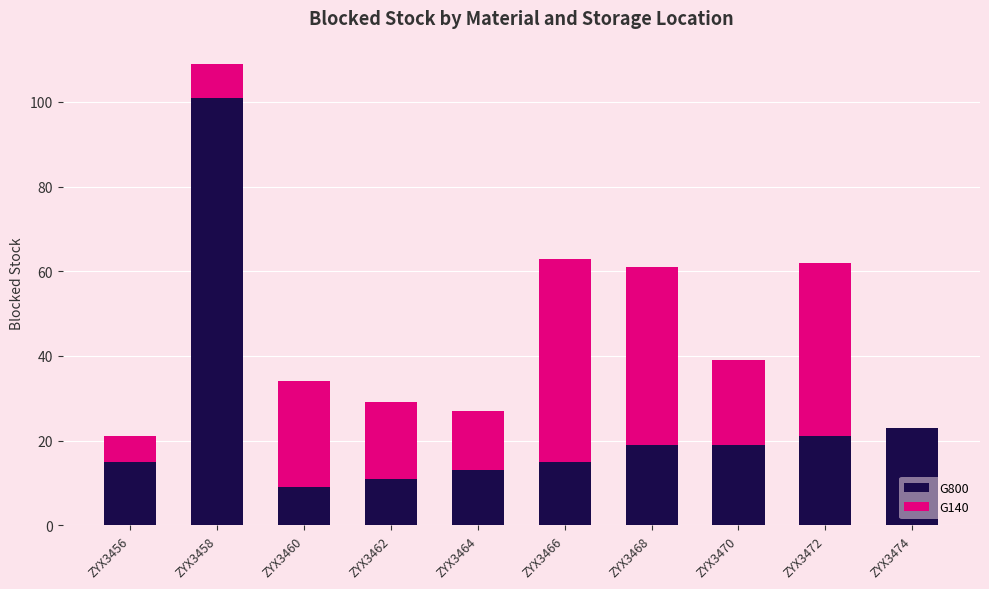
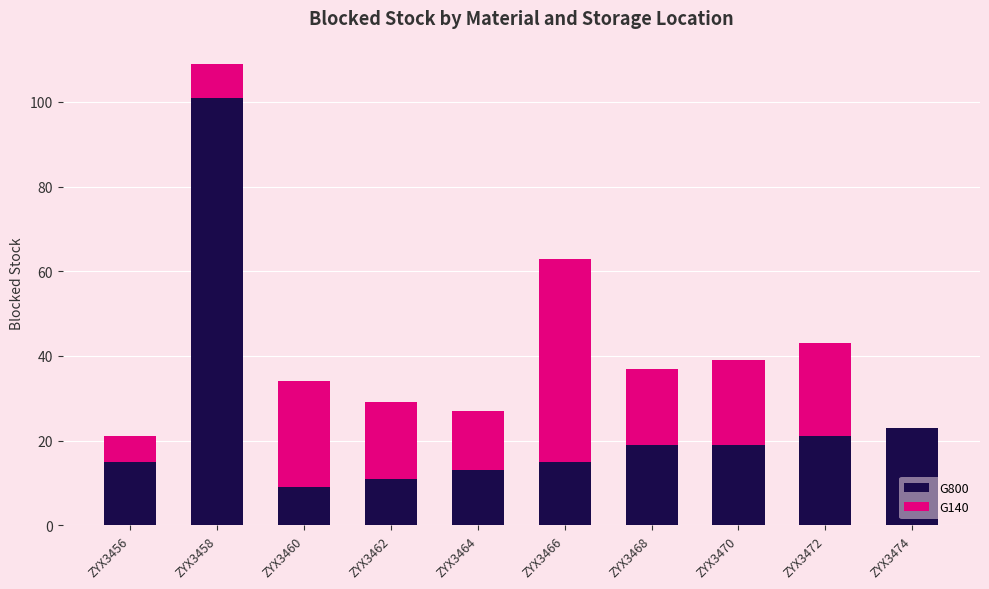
  {
    "G800": {
      "ZYX3456": 15,
      "ZYX3458": 101,
      "ZYX3460": 9,
      "ZYX3462": 11,
      "ZYX3464": 13,
      "ZYX3466": 15,
      "ZYX3468": 19,
      "ZYX3470": 19,
      "ZYX3472": 21,
      "ZYX3474": 23
    },
    "G140": {
      "ZYX3456": 6,
      "ZYX3458": 8,
      "ZYX3460": 25,
      "ZYX3462": 18,
      "ZYX3464": 14,
      "ZYX3466": 48,
-     "ZYX3468": 42,
+     "ZYX3468": 18,
      "ZYX3470": 20,
-     "ZYX3472": 41,
+     "ZYX3472": 22,
      "ZYX3474": 0
    }
  }
